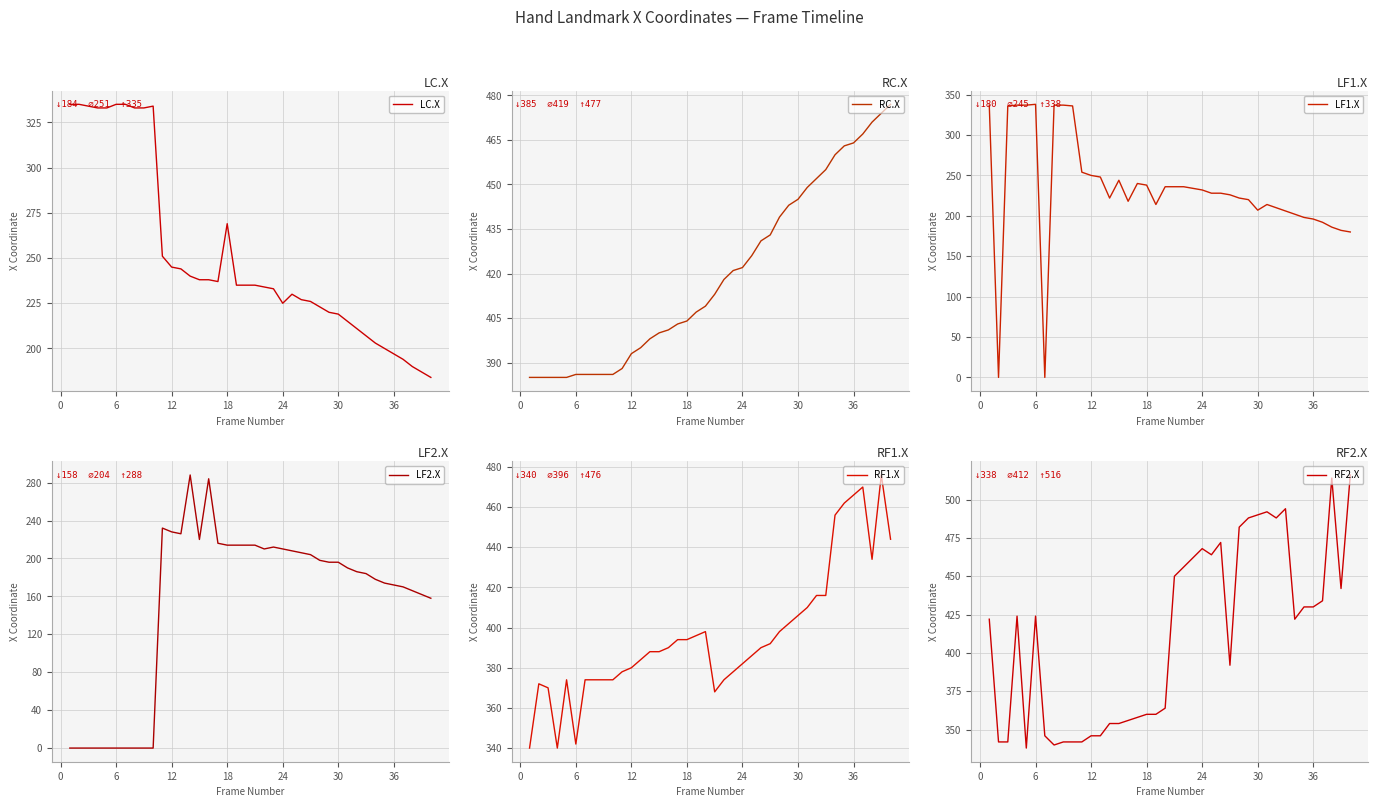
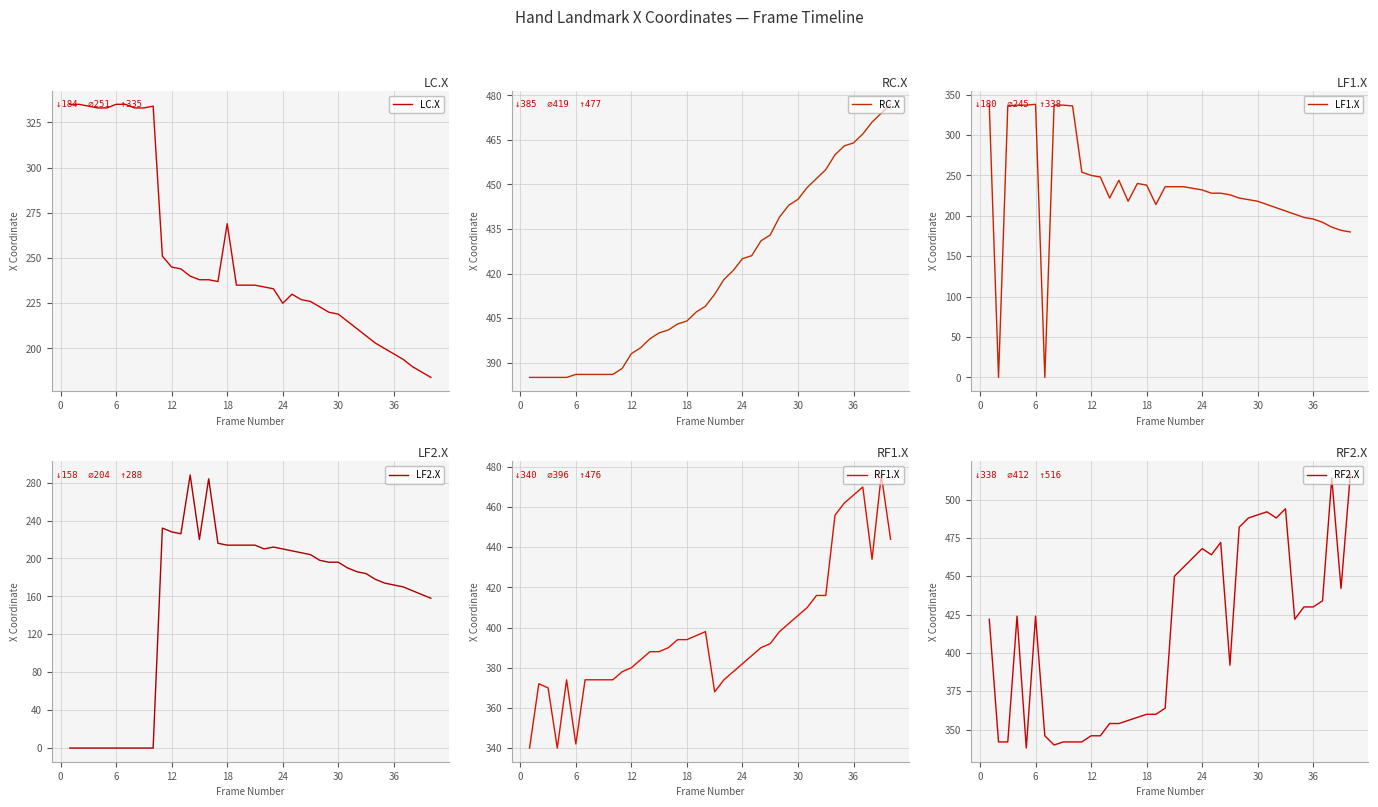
  {
    "LC.X": {
      "12": 245,
      "18": 269,
      "24": 225,
      "30": 219,
      "36": 197
    },
    "RC.X": {
      "6": 386,
      "12": 393,
      "18": 404,
-     "24": 422,
+     "24": 425,
      "30": 445,
      "36": 464
    },
    "LF1.X": {
      "12": 250,
      "18": 240,
      "24": 230,
-     "30": 210,
+     "30": 220,
      "36": 200
    },
    "LF2.X": {
      "6": 0,
      "12": 230,
      "18": 210,
      "24": 210,
      "30": 200,
      "36": 170
    },
    "RF1.X": {
      "6": 342,
      "12": 380,
      "18": 394,
      "24": 382,
      "30": 406,
      "36": 466
    },
    "RF2.X": {
      "6": 424,
      "12": 346,
      "18": 360,
      "24": 468,
      "30": 490,
      "36": 430
    }
  }
